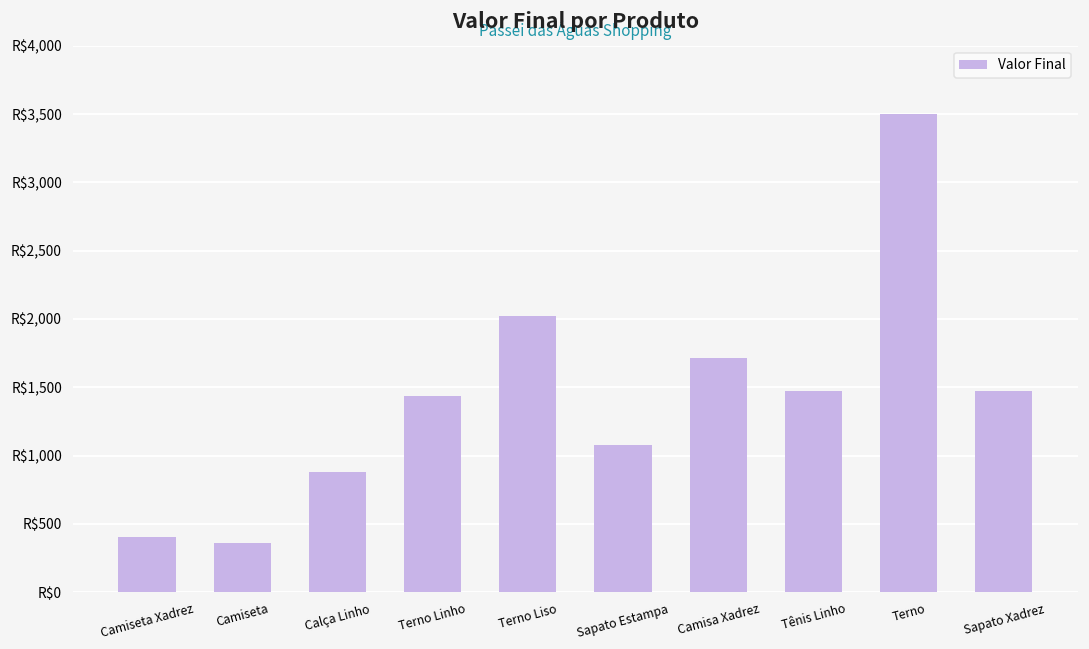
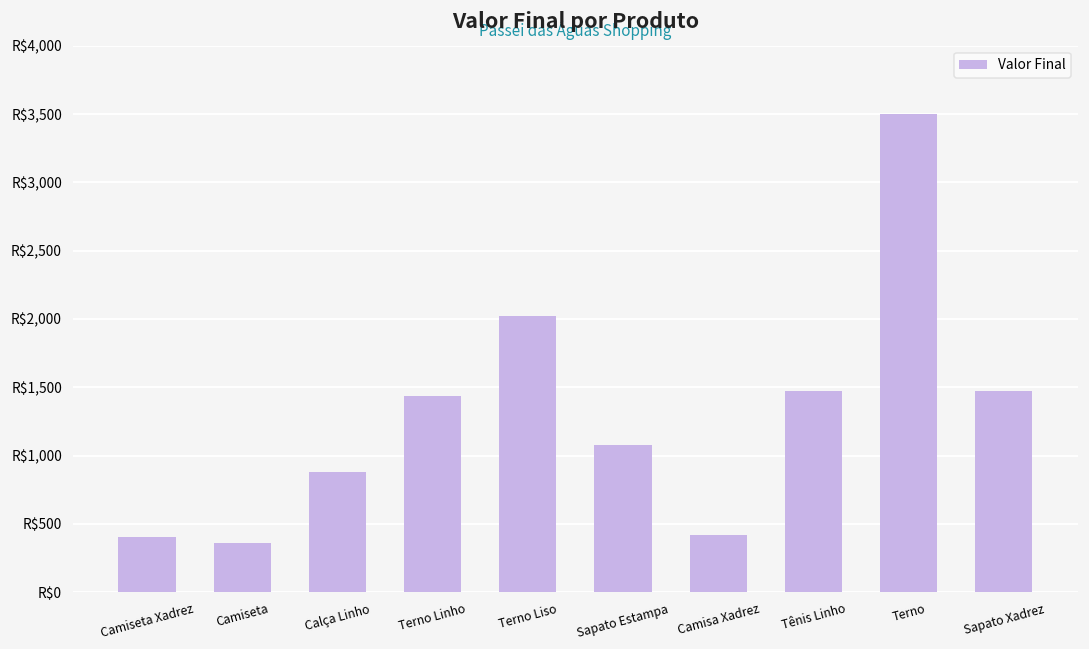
  {
    "Camiseta Xadrez": "R$400",
    "Camiseta": "R$360",
    "Calça Linho": "R$880",
    "Terno Linho": "R$1,430",
    "Terno Liso": "R$2,020",
    "Sapato Estampa": "R$1,070",
-   "Camisa Xadrez": "R$1,710",
+   "Camisa Xadrez": "R$420",
    "Tênis Linho": "R$1,470",
    "Terno": "R$3,500",
    "Sapato Xadrez": "R$1,470"
  }
